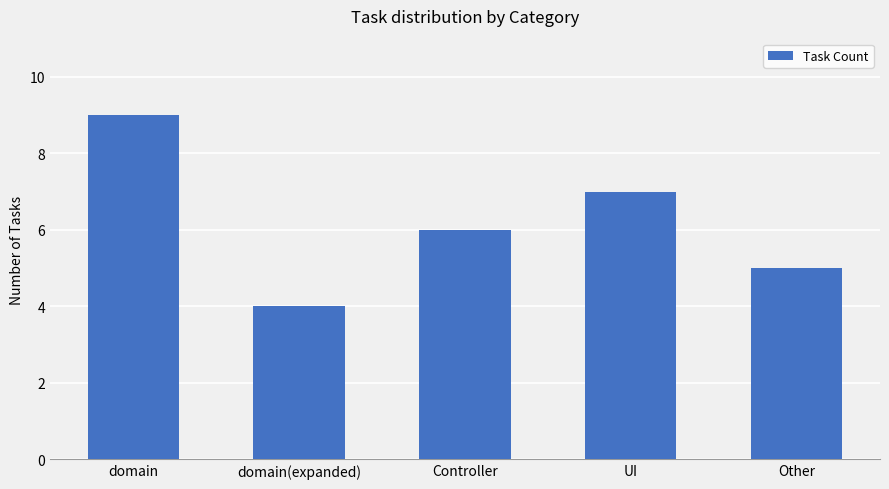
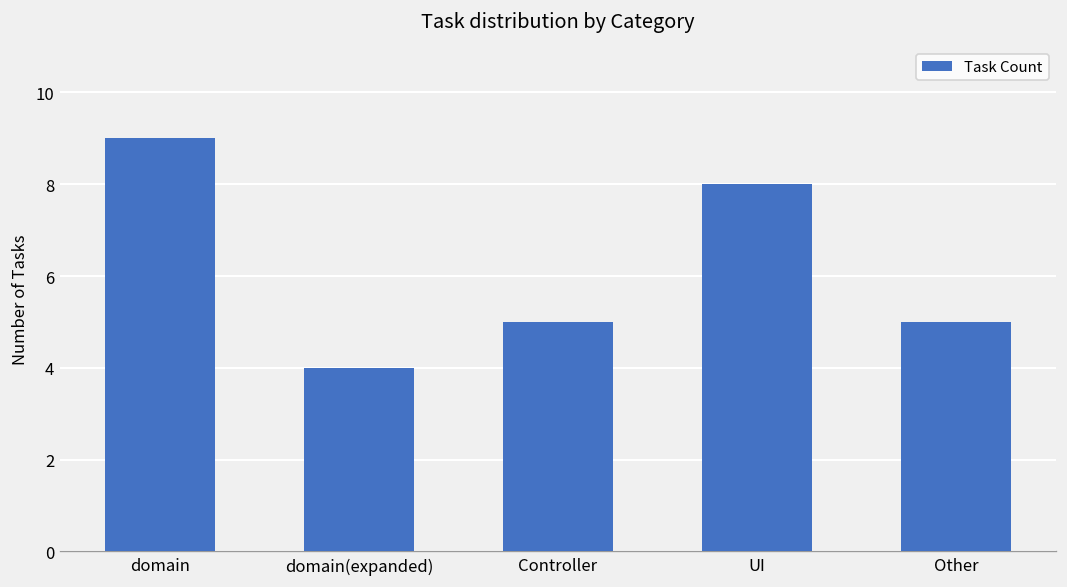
  {
    "domain": 9,
    "domain(expanded)": 4,
-   "Controller": 6,
-   "UI": 7,
+   "Controller": 5,
+   "UI": 8,
    "Other": 5
  }
